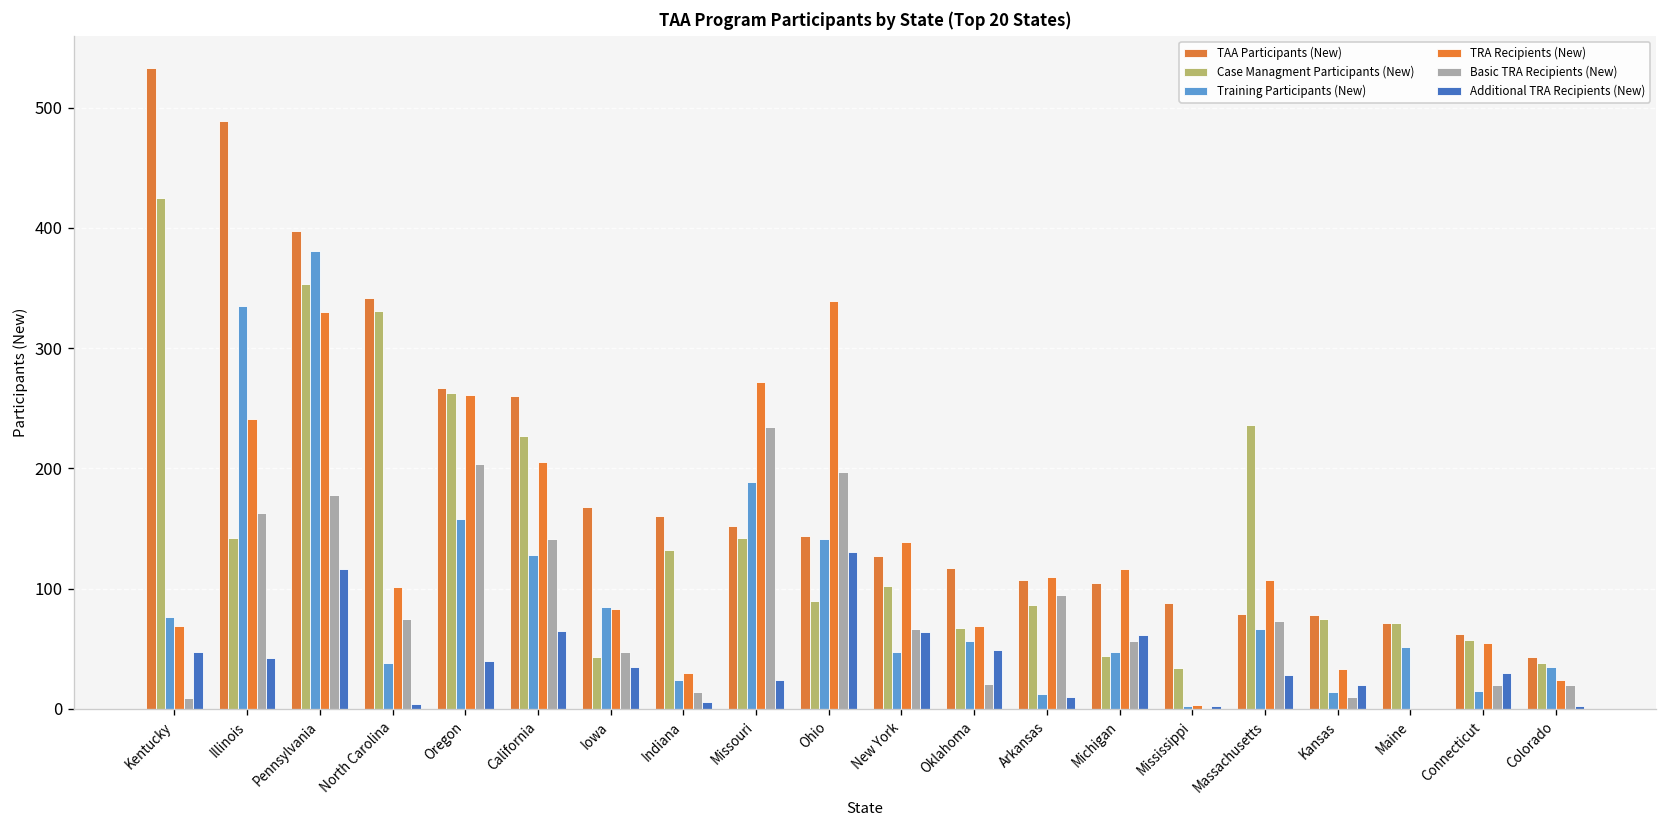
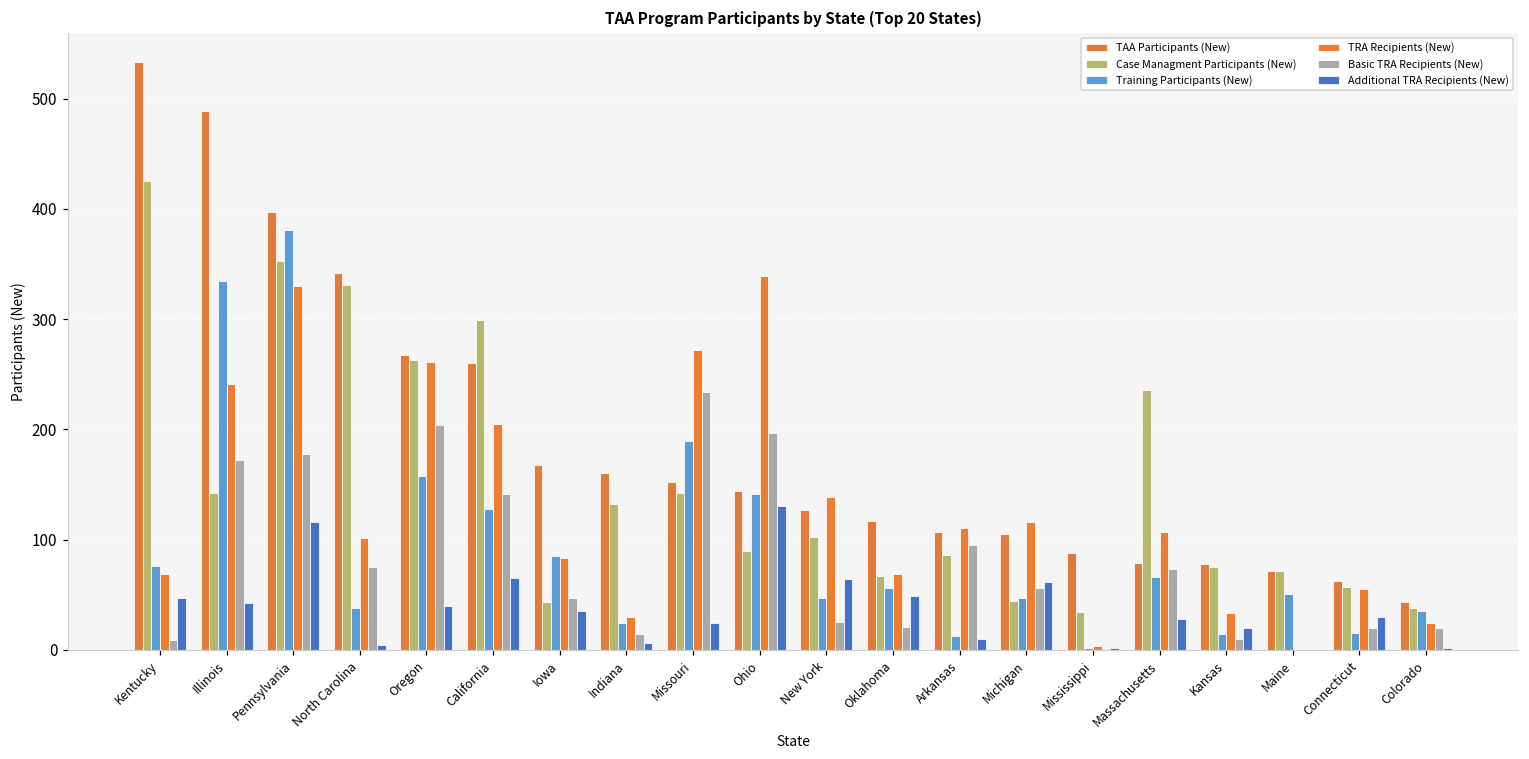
  {
    "Case Managment Participants (New)": {
      "Kentucky": 425,
      "Illinois": 142,
      "Pennsylvania": 353,
      "North Carolina": 331,
      "Oregon": 263,
-     "California": 227,
+     "California": 299,
      "Iowa": 43,
      "Indiana": 132,
      "Missouri": 142,
      "Ohio": 90,
      "New York": 102,
      "Oklahoma": 67,
      "Arkansas": 86,
      "Michigan": 44,
      "Mississippi": 34,
      "Massachusetts": 236,
      "Kansas": 75,
      "Maine": 71,
      "Connecticut": 57,
      "Colorado": 38
    },
    "Basic TRA Recipients (New)": {
      "Kentucky": 9,
-     "Illinois": 163,
+     "Illinois": 172,
      "Pennsylvania": 178,
      "North Carolina": 75,
      "Oregon": 204,
      "California": 141,
      "Iowa": 47,
      "Indiana": 14,
      "Missouri": 234,
      "Ohio": 197,
-     "New York": 66,
+     "New York": 25,
      "Oklahoma": 21,
      "Arkansas": 95,
      "Michigan": 56,
      "Massachusetts": 73,
      "Kansas": 10,
      "Maine": 0,
      "Connecticut": 20,
      "Colorado": 20
    }
  }
